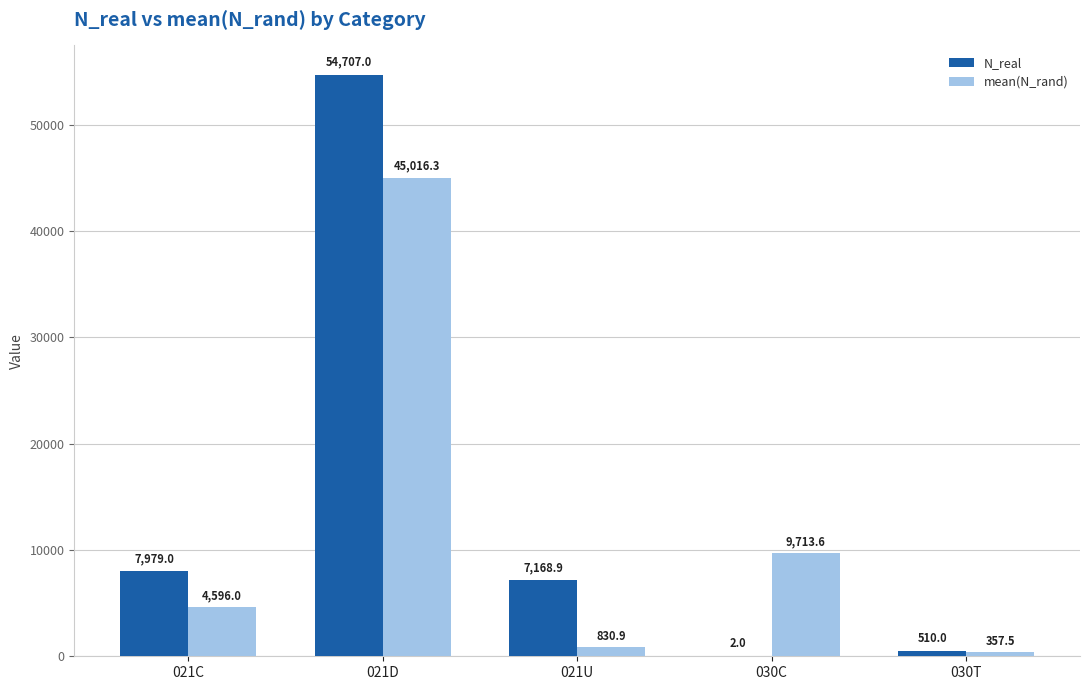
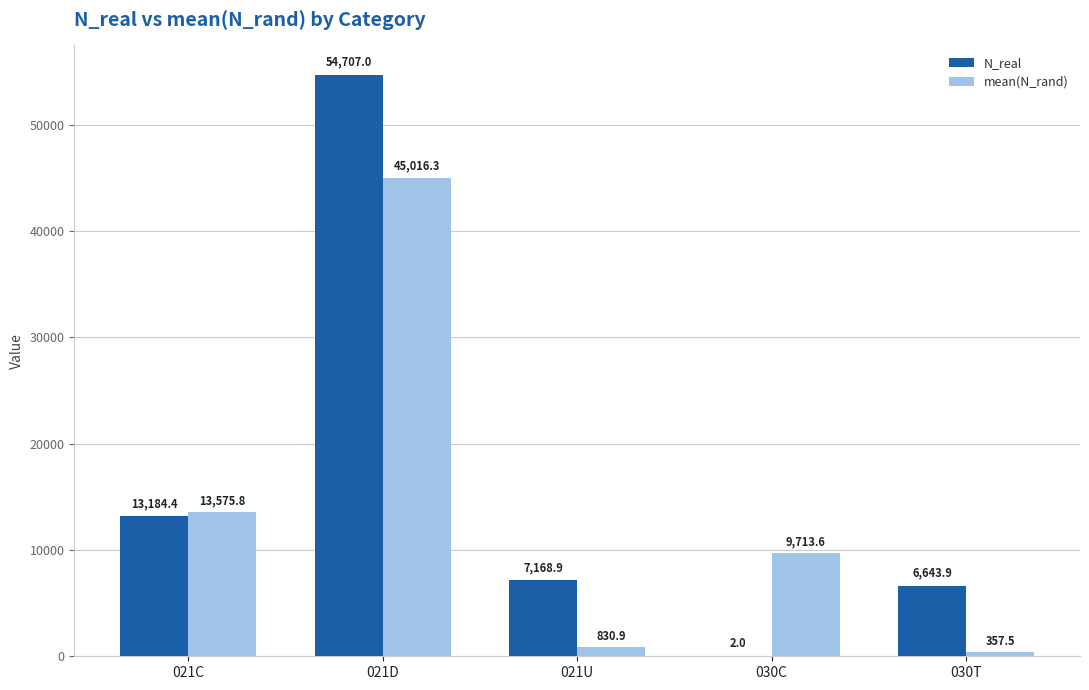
  {
    "N_real": {
-     "021C": "7,979.0",
+     "021C": "13,184.4",
      "021D": "54,707.0",
      "021U": "7,168.9",
      "030C": "2.0",
-     "030T": "510.0"
+     "030T": "6,643.9"
    },
    "mean(N_rand)": {
-     "021C": "4,596.0",
+     "021C": "13,575.8",
      "021D": "45,016.3",
      "021U": "830.9",
      "030C": "9,713.6",
      "030T": "357.5"
    }
  }
